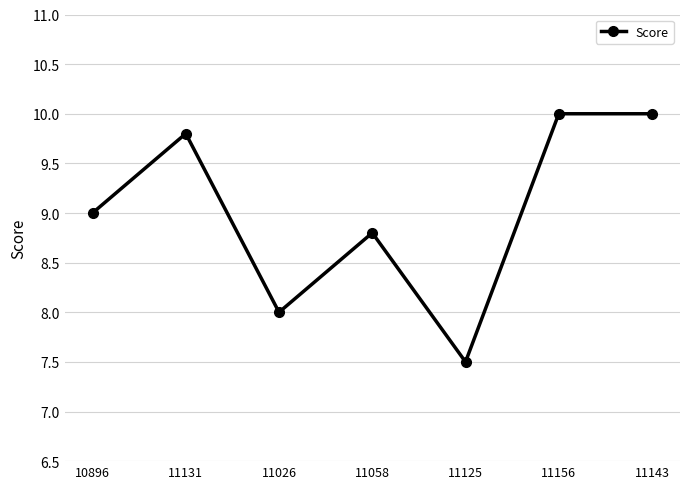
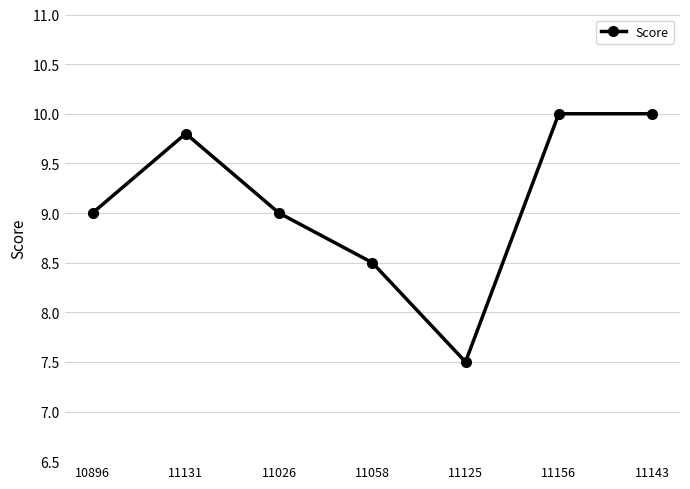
  {
    "10896": 9.0,
    "11131": 9.8,
-   "11026": 8,
-   "11058": 8.8,
+   "11026": 9,
+   "11058": 8.5,
    "11125": 7.5,
    "11156": 10.0,
    "11143": 10.0
  }
